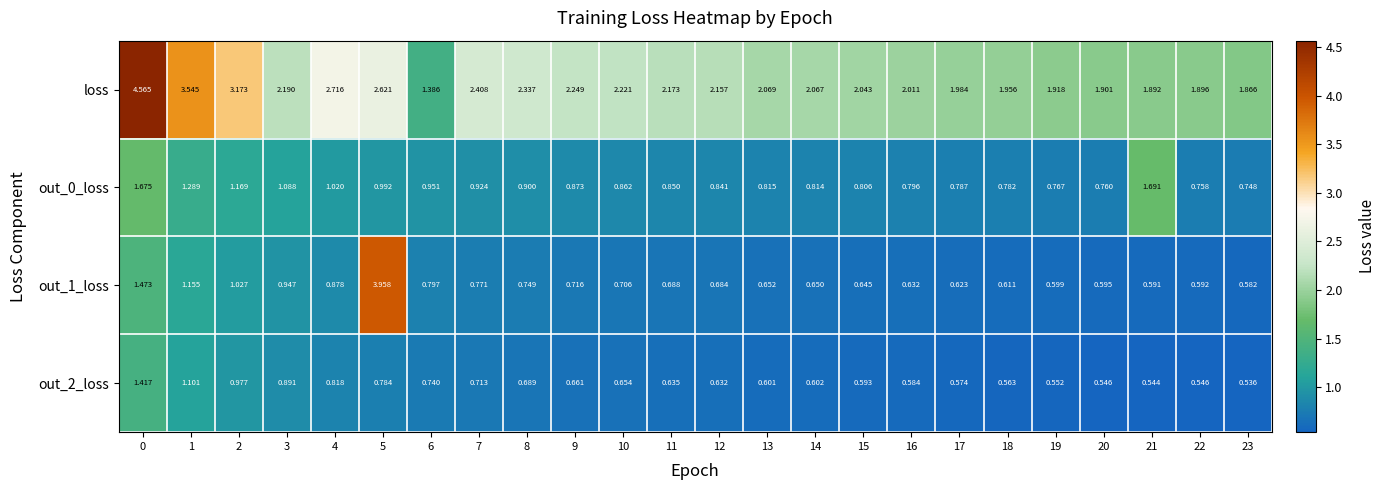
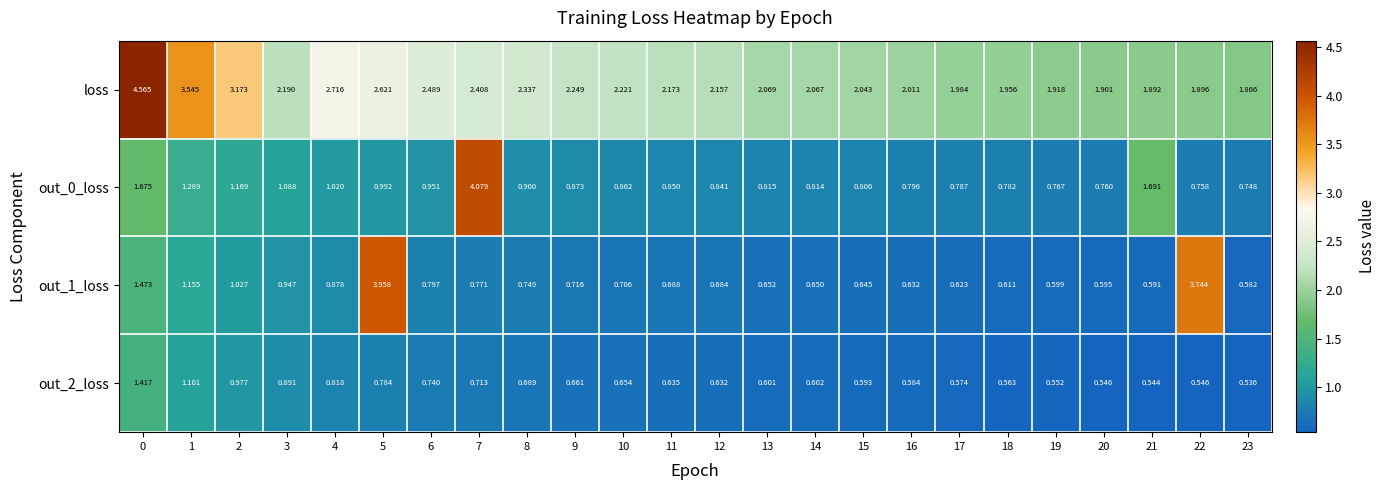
  {
    "loss": {
      "0": 4.565,
      "1": 3.545,
      "2": 3.173,
      "3": 2.190,
      "4": 2.716,
      "5": 2.621,
-     "6": 1.386,
+     "6": 2.489,
      "7": 2.408,
      "8": 2.337,
      "9": 2.249,
      "10": 2.221,
      "11": 2.173,
      "12": 2.157,
      "13": 2.069,
      "14": 2.067,
      "15": 2.043,
      "16": 2.011,
      "17": 1.984,
      "18": 1.956,
      "19": 1.918,
      "20": 1.901,
      "21": 1.892,
      "22": 1.896,
      "23": 1.866
    },
    "out_0_loss": {
      "0": 1.675,
      "1": 1.289,
      "2": 1.169,
      "3": 1.088,
      "4": 1.020,
      "5": 0.992,
      "6": 0.951,
-     "7": 0.924,
+     "7": 4.079,
      "8": 0.900,
      "9": 0.873,
      "10": 0.862,
      "11": 0.850,
      "12": 0.841,
      "13": 0.815,
      "14": 0.814,
      "15": 0.806,
      "16": 0.796,
      "17": 0.787,
      "18": 0.782,
      "19": 0.767,
      "20": 0.760,
      "21": 1.691,
      "22": 0.758,
      "23": 0.748
    },
    "out_1_loss": {
      "0": 1.473,
      "1": 1.155,
      "2": 1.027,
      "3": 0.947,
      "4": 0.878,
      "5": 3.958,
      "6": 0.797,
      "7": 0.771,
      "8": 0.749,
      "9": 0.716,
      "10": 0.706,
      "11": 0.688,
      "12": 0.684,
      "13": 0.652,
      "14": 0.650,
      "15": 0.645,
      "16": 0.632,
      "17": 0.623,
      "18": 0.611,
      "19": 0.599,
      "20": 0.595,
      "21": 0.591,
-     "22": 0.592,
+     "22": 3.744,
      "23": 0.582
    },
    "out_2_loss": {
      "0": 1.417,
      "1": 1.101,
      "2": 0.977,
      "3": 0.891,
      "4": 0.818,
      "5": 0.784,
      "6": 0.740,
      "7": 0.713,
      "8": 0.689,
      "9": 0.661,
      "10": 0.654,
      "11": 0.635,
      "12": 0.632,
      "13": 0.601,
      "14": 0.602,
      "15": 0.593,
      "16": 0.584,
      "17": 0.574,
      "18": 0.563,
      "19": 0.552,
      "20": 0.546,
      "21": 0.544,
      "22": 0.546,
      "23": 0.536
    }
  }
